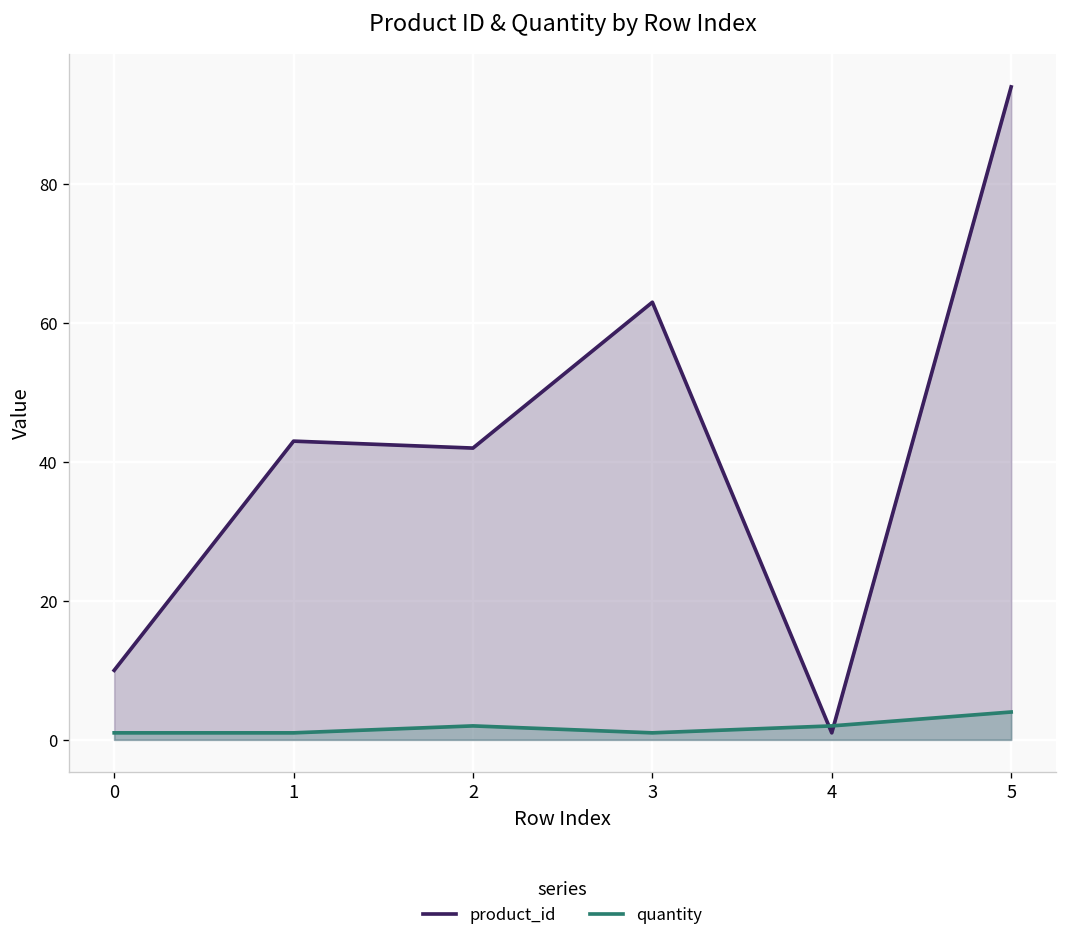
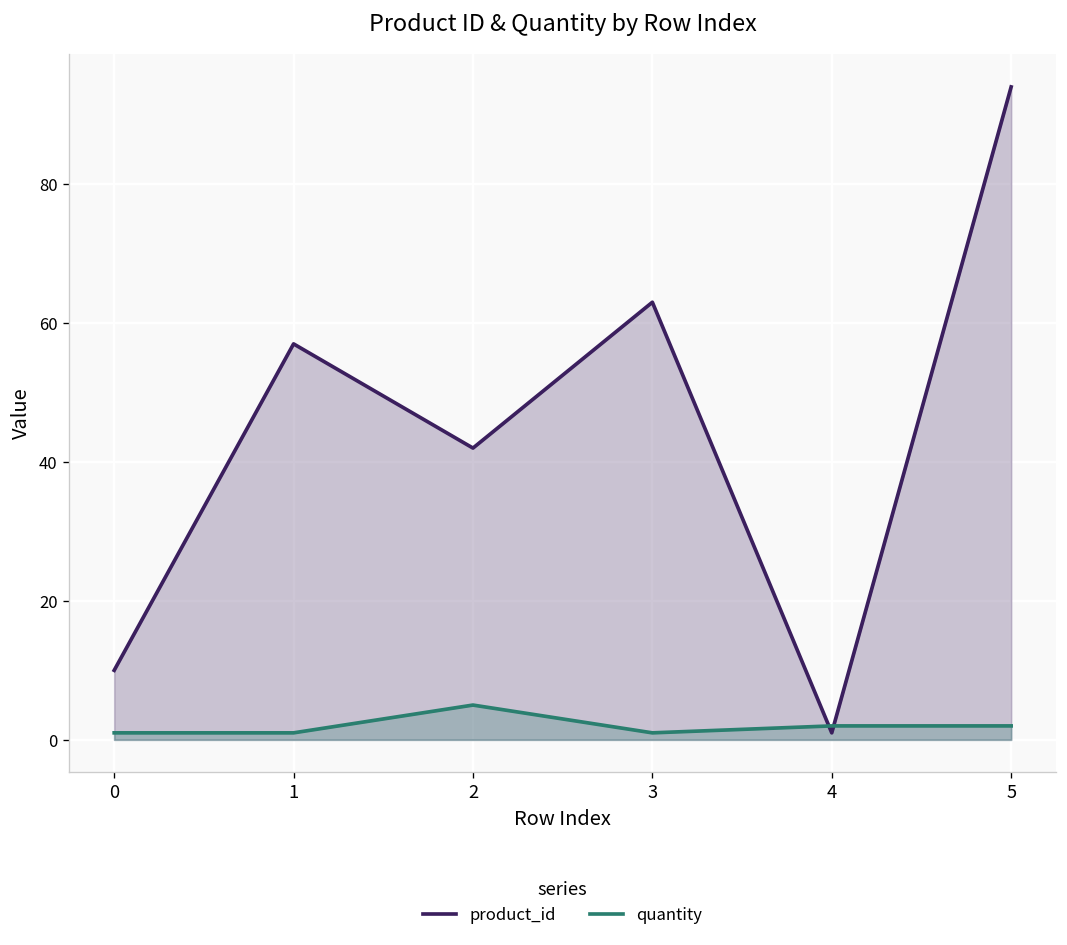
  {
    "product_id": {
      "0": 10,
-     "1": 43,
+     "1": 57,
      "2": 42,
      "3": 63,
      "4": 1,
      "5": 94
    },
    "quantity": {
      "0": 1,
      "1": 1,
-     "2": 2,
+     "2": 5,
      "3": 1,
      "4": 2,
-     "5": 4
+     "5": 2
    }
  }
